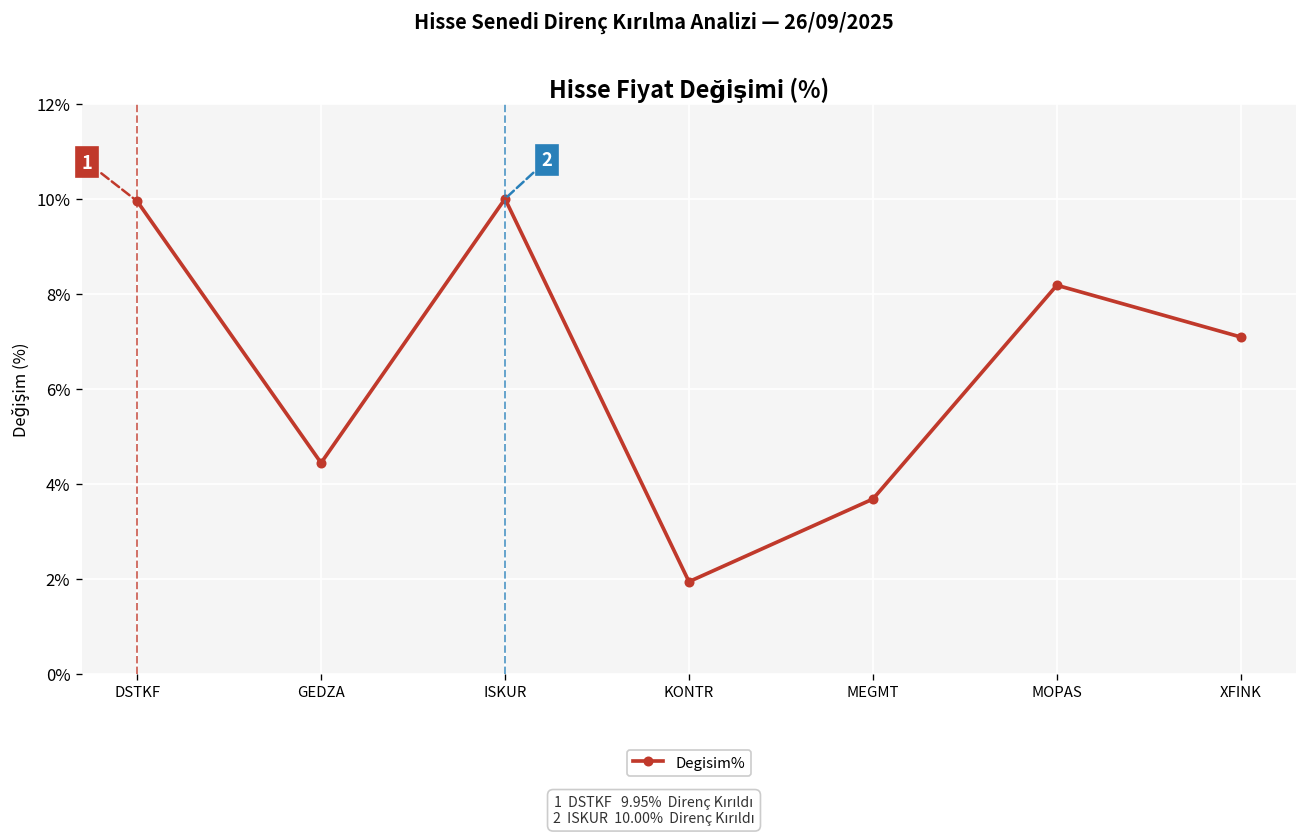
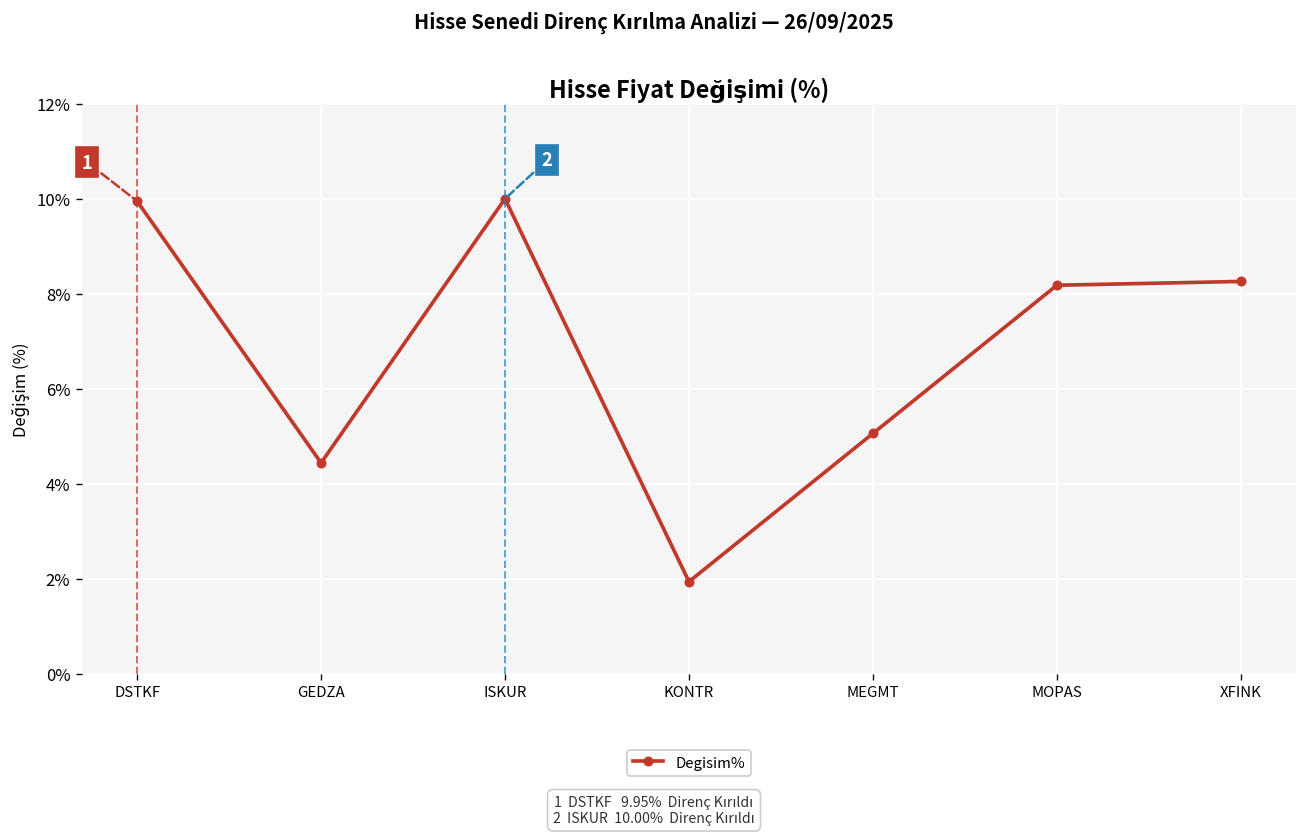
  {
    "DSTKF": "10.0%",
    "GEDZA": "4.4%",
    "ISKUR": "10.0%",
    "KONTR": "1.9%",
-   "MEGMT": "3.7%",
+   "MEGMT": "5.1%",
    "MOPAS": "8.2%",
-   "XFINK": "7.1%"
+   "XFINK": "8.3%"
  }
